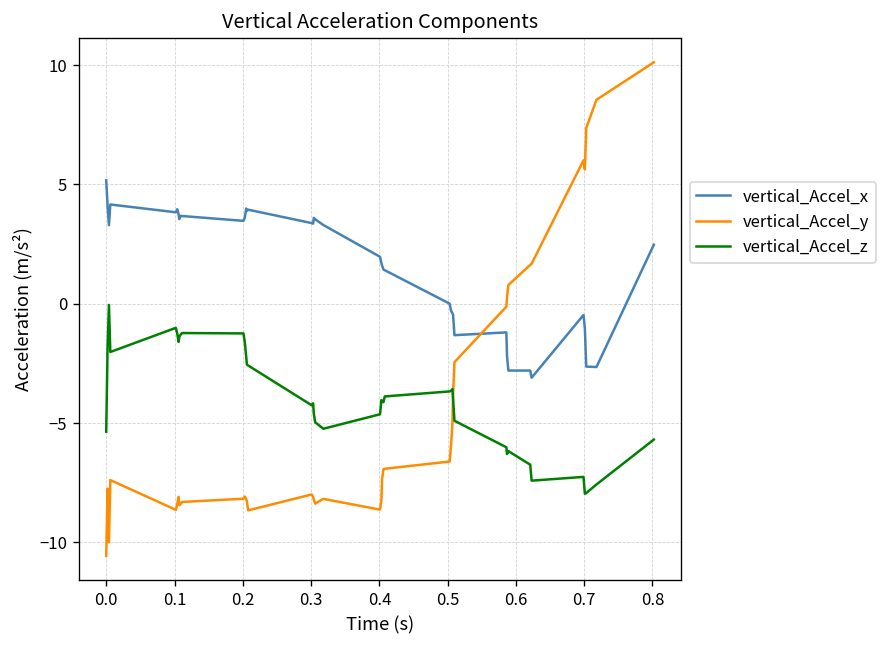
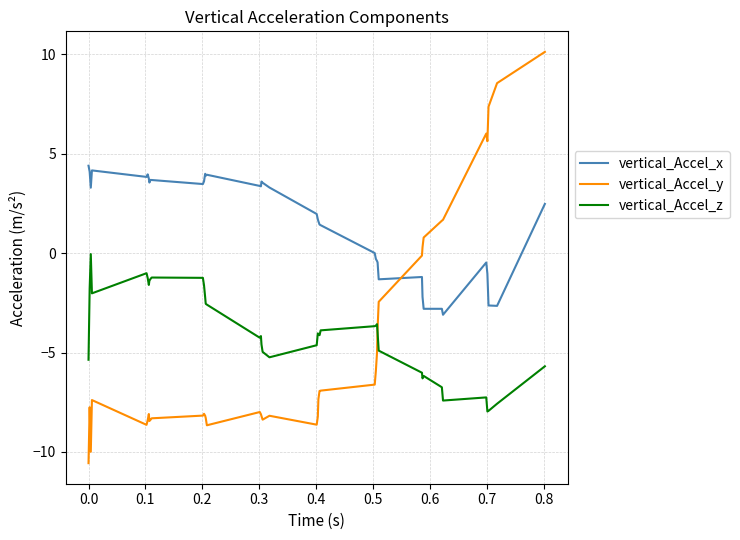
  {
    "vertical_Accel_x": {
-     "0.0": 5.2
+     "0.0": 4.4
    },
    "vertical_Accel_y": {
      "0.0": -10.6
    },
    "vertical_Accel_z": {
      "0.0": -5.4
    }
  }
